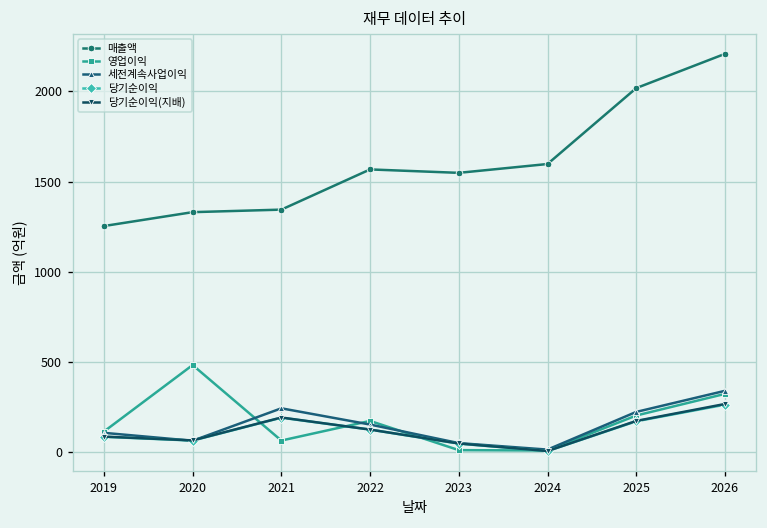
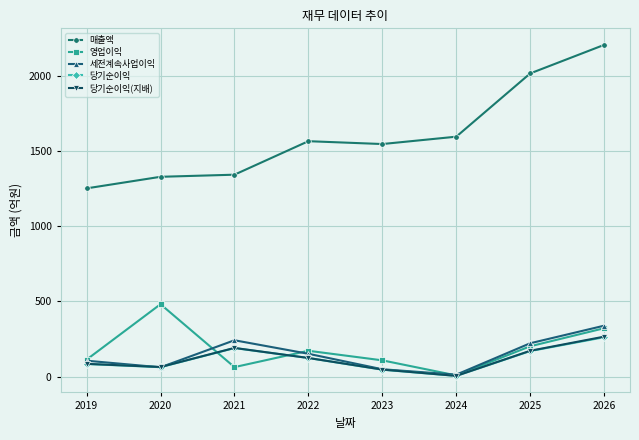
  {
    "영업이익": {
      "2020": 480,
      "2021": 60,
      "2022": 170,
-     "2023": 10,
+     "2023": 110,
      "2025": 200
    }
  }
